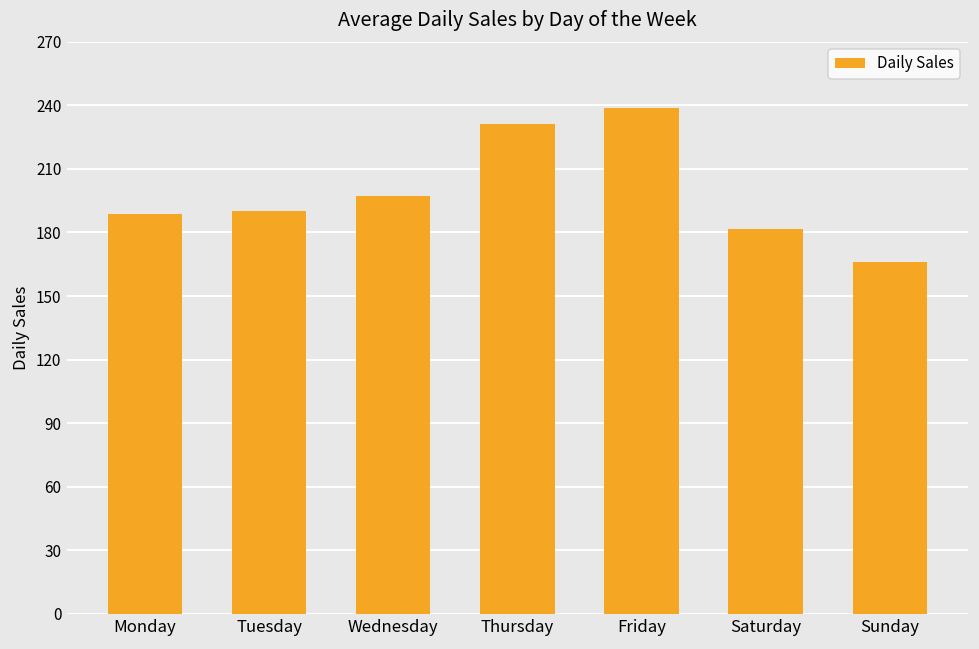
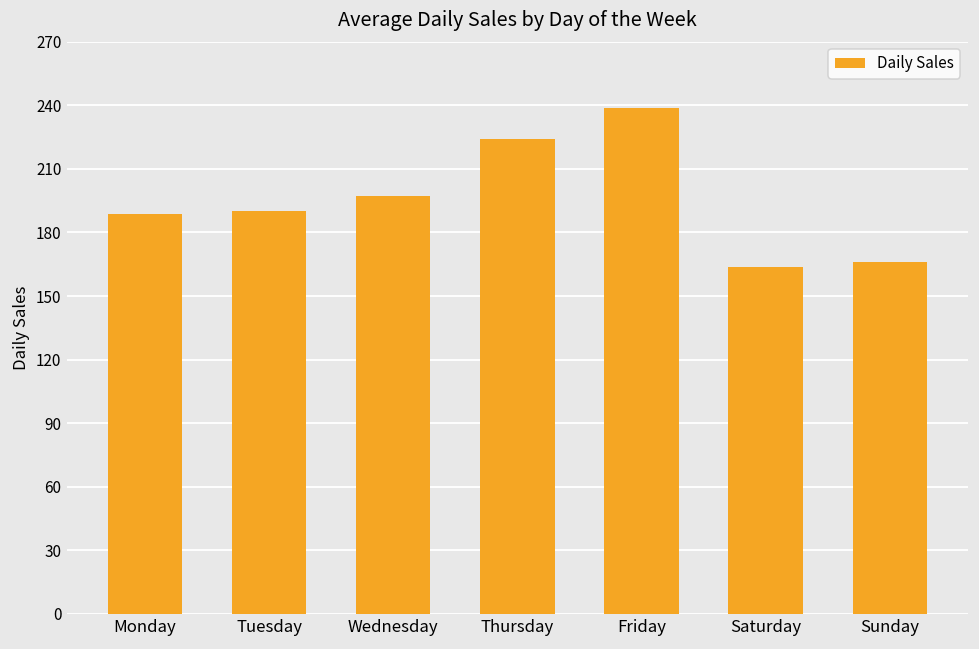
  {
    "Monday": 189,
    "Tuesday": 190,
    "Wednesday": 197,
-   "Thursday": 231,
+   "Thursday": 224,
    "Friday": 239,
-   "Saturday": 181,
+   "Saturday": 164,
    "Sunday": 166
  }
